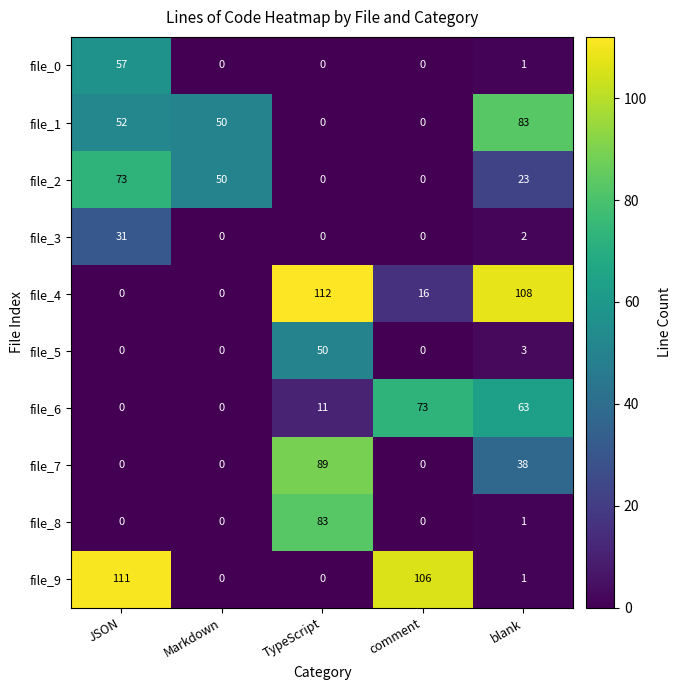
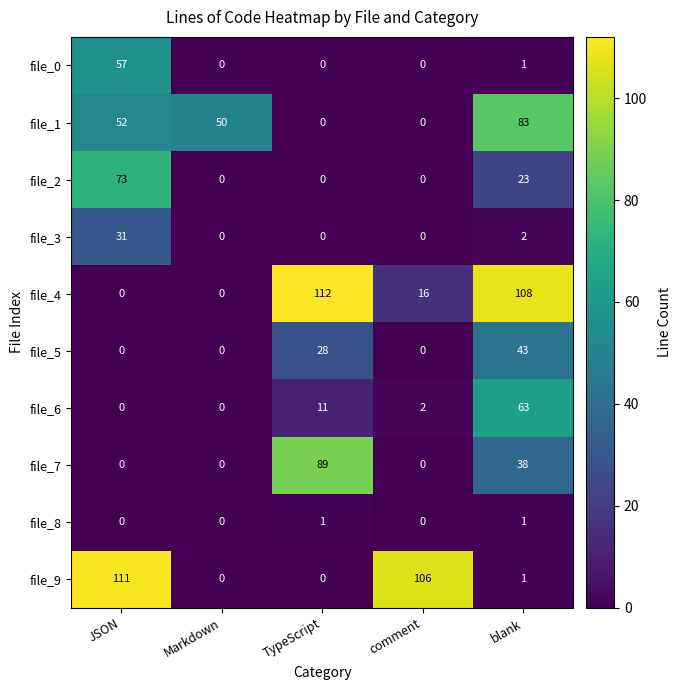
  {
    "file_0": {
      "JSON": 57,
      "Markdown": 0,
      "TypeScript": 0,
      "comment": 0,
      "blank": 1
    },
    "file_1": {
      "JSON": 52,
      "Markdown": 50,
      "TypeScript": 0,
      "comment": 0,
      "blank": 83
    },
    "file_2": {
      "JSON": 73,
-     "Markdown": 50,
+     "Markdown": 0,
      "TypeScript": 0,
      "comment": 0,
      "blank": 23
    },
    "file_3": {
      "JSON": 31,
      "Markdown": 0,
      "TypeScript": 0,
      "comment": 0,
      "blank": 2
    },
    "file_4": {
      "JSON": 0,
      "Markdown": 0,
      "TypeScript": 112,
      "comment": 16,
      "blank": 108
    },
    "file_5": {
      "JSON": 0,
      "Markdown": 0,
-     "TypeScript": 50,
+     "TypeScript": 28,
      "comment": 0,
-     "blank": 3
+     "blank": 43
    },
    "file_6": {
      "JSON": 0,
      "Markdown": 0,
      "TypeScript": 11,
-     "comment": 73,
+     "comment": 2,
      "blank": 63
    },
    "file_7": {
      "JSON": 0,
      "Markdown": 0,
      "TypeScript": 89,
      "comment": 0,
      "blank": 38
    },
    "file_8": {
      "JSON": 0,
      "Markdown": 0,
-     "TypeScript": 83,
+     "TypeScript": 1,
      "comment": 0,
      "blank": 1
    },
    "file_9": {
      "JSON": 111,
      "Markdown": 0,
      "TypeScript": 0,
      "comment": 106,
      "blank": 1
    }
  }
